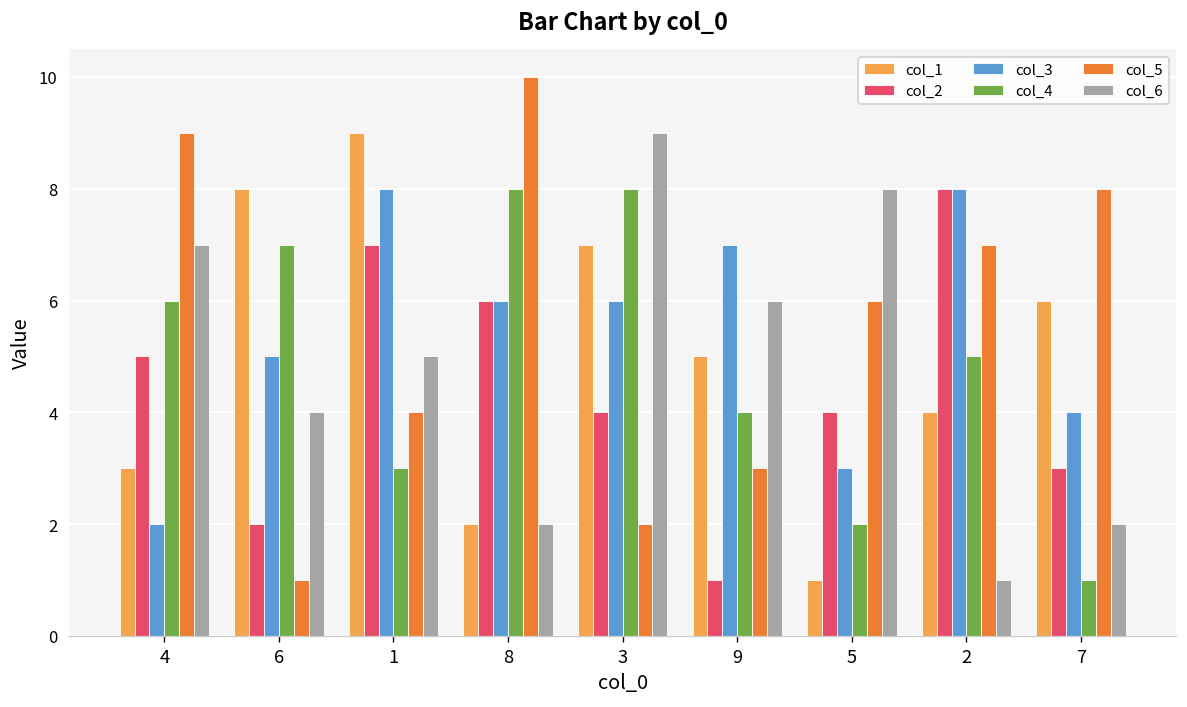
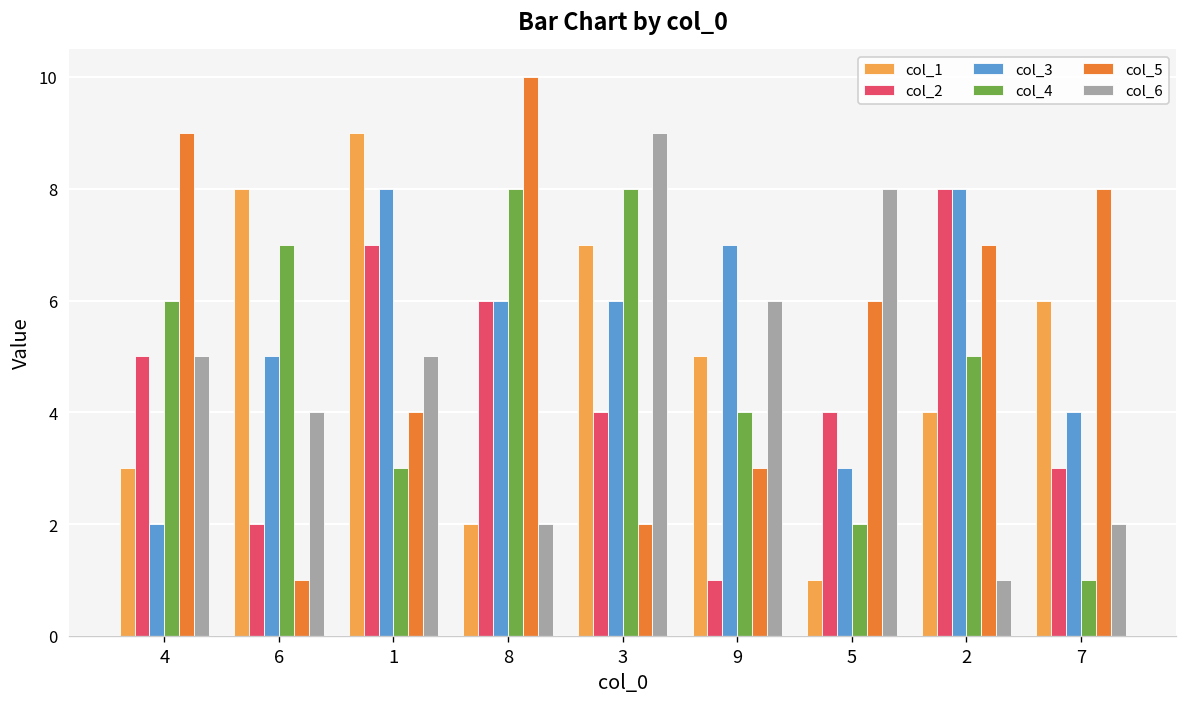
  {
    "col_2": {
      "4": 5,
      "6": 2,
      "1": 7,
      "8": 6,
      "3": 4,
      "9": 1,
      "5": 4,
      "2": 8,
      "7": 3
    },
    "col_3": {
      "4": 2,
      "6": 5,
      "1": 8,
      "8": 6,
      "3": 6,
      "9": 7,
      "5": 3,
      "2": 8,
      "7": 4
    },
    "col_4": {
      "4": 6,
      "6": 7,
      "1": 3,
      "8": 8,
      "3": 8,
      "9": 4,
      "5": 2,
      "2": 5,
      "7": 1
    },
    "col_6": {
-     "4": 7,
+     "4": 5,
      "6": 4,
      "1": 5,
      "8": 2,
      "3": 9,
      "9": 6,
      "5": 8,
      "2": 1,
      "7": 2
    }
  }
